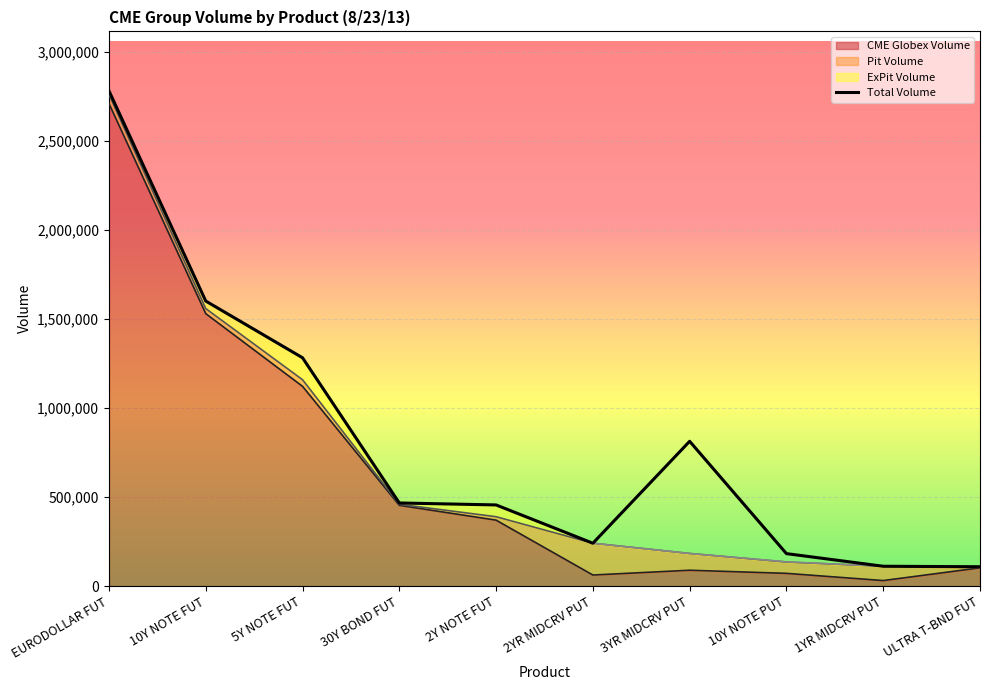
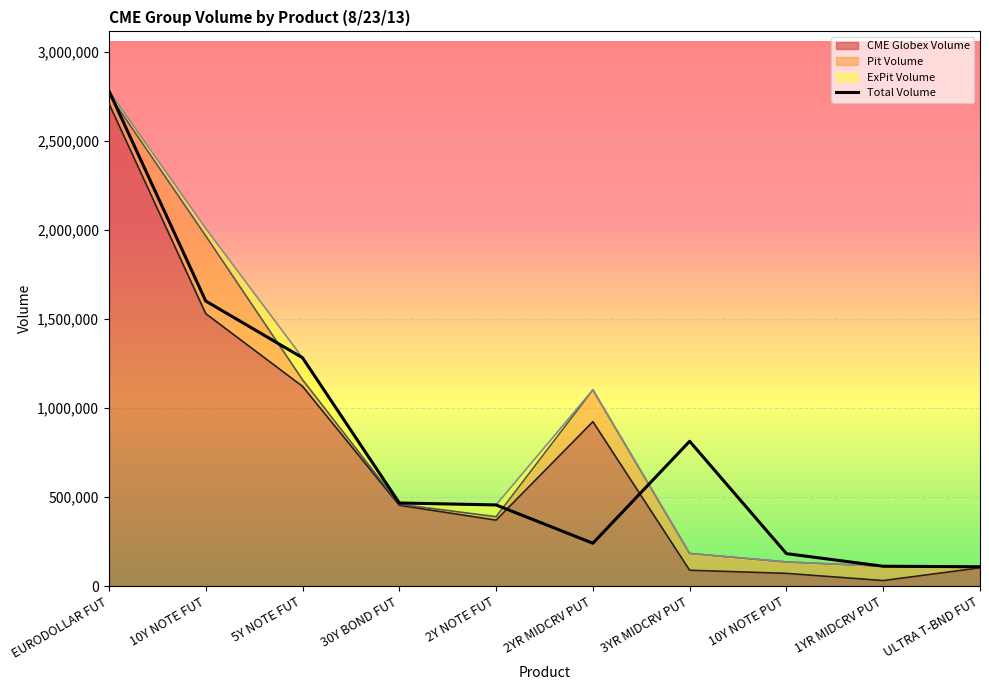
  {
    "CME Globex Volume": {
      "EURODOLLAR FUT": "2,710,000",
      "10Y NOTE FUT": "1,530,000",
      "5Y NOTE FUT": "1,120,000",
      "2Y NOTE FUT": "370,000",
-     "2YR MIDCRV PUT": "60,000",
+     "2YR MIDCRV PUT": "920,000",
      "3YR MIDCRV PUT": "90,000",
      "10Y NOTE PUT": "70,000",
      "1YR MIDCRV PUT": "30,000"
    },
    "Pit Volume": {
      "EURODOLLAR FUT": "50,000",
-     "10Y NOTE FUT": "30,000",
+     "10Y NOTE FUT": "440,000",
      "5Y NOTE FUT": "40,000",
      "2Y NOTE FUT": "20,000"
    },
    "Total Volume": {
      "3YR MIDCRV PUT": "810,000",
      "10Y NOTE PUT": "180,000"
    }
  }
